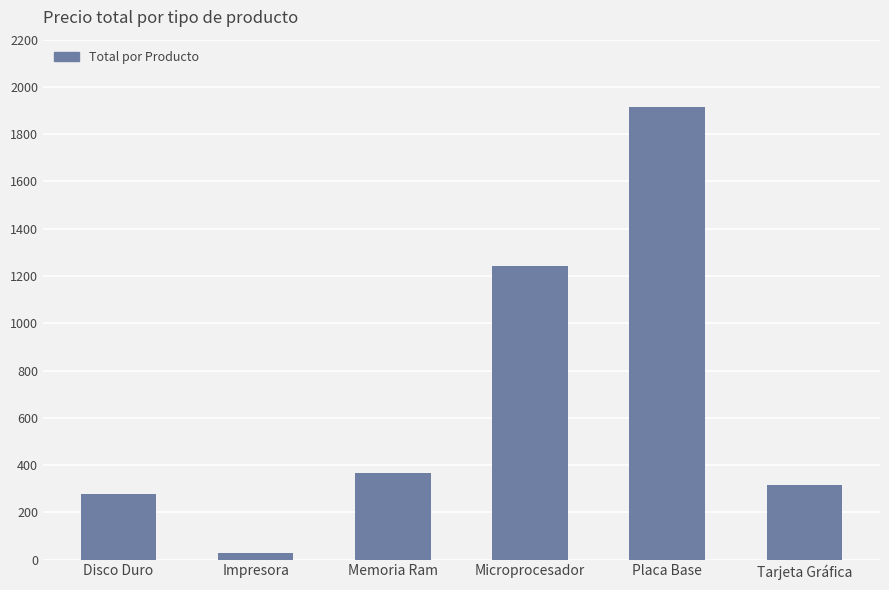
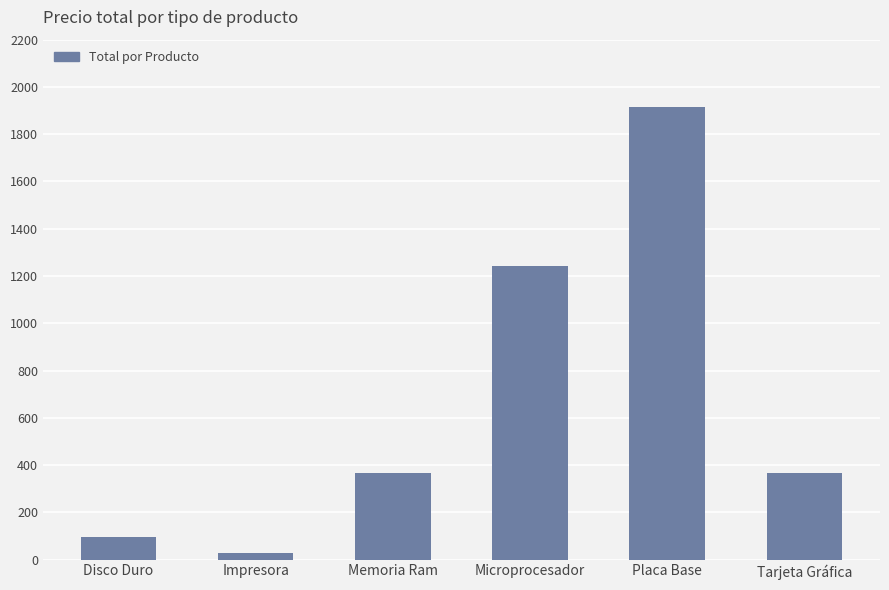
  {
-   "Disco Duro": 280,
+   "Disco Duro": 100,
    "Impresora": 30,
    "Memoria Ram": 370,
    "Microprocesador": 1240,
    "Placa Base": 1920,
-   "Tarjeta Gráfica": 310
+   "Tarjeta Gráfica": 370
  }
